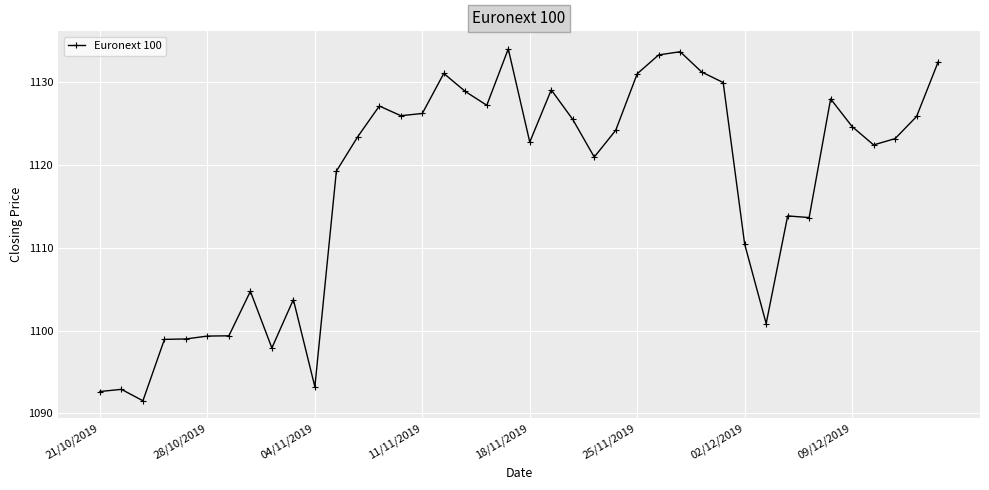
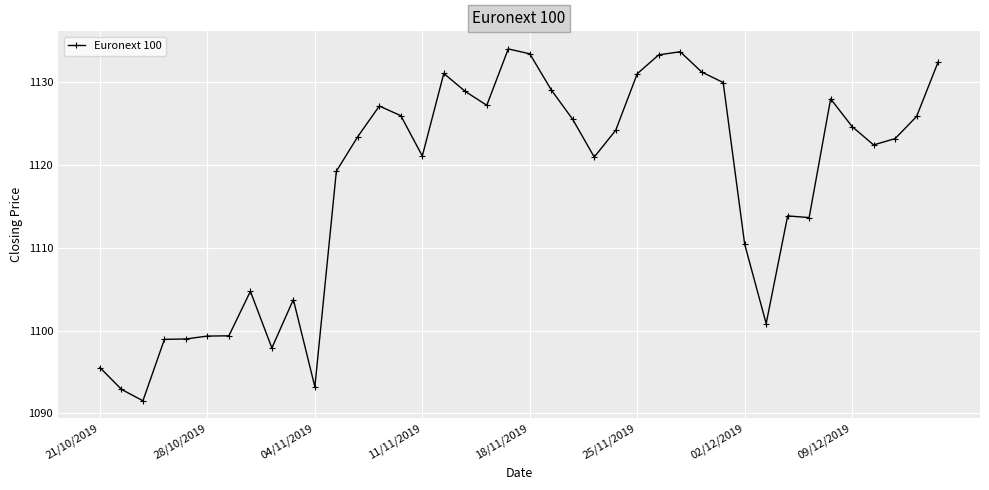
  {
-   "21/10/2019": 1093,
+   "21/10/2019": 1096,
    "28/10/2019": 1099,
    "04/11/2019": 1093,
-   "11/11/2019": 1126,
-   "18/11/2019": 1123,
+   "11/11/2019": 1121,
+   "18/11/2019": 1133,
    "25/11/2019": 1131,
    "02/12/2019": 1110,
    "09/12/2019": 1125
  }
